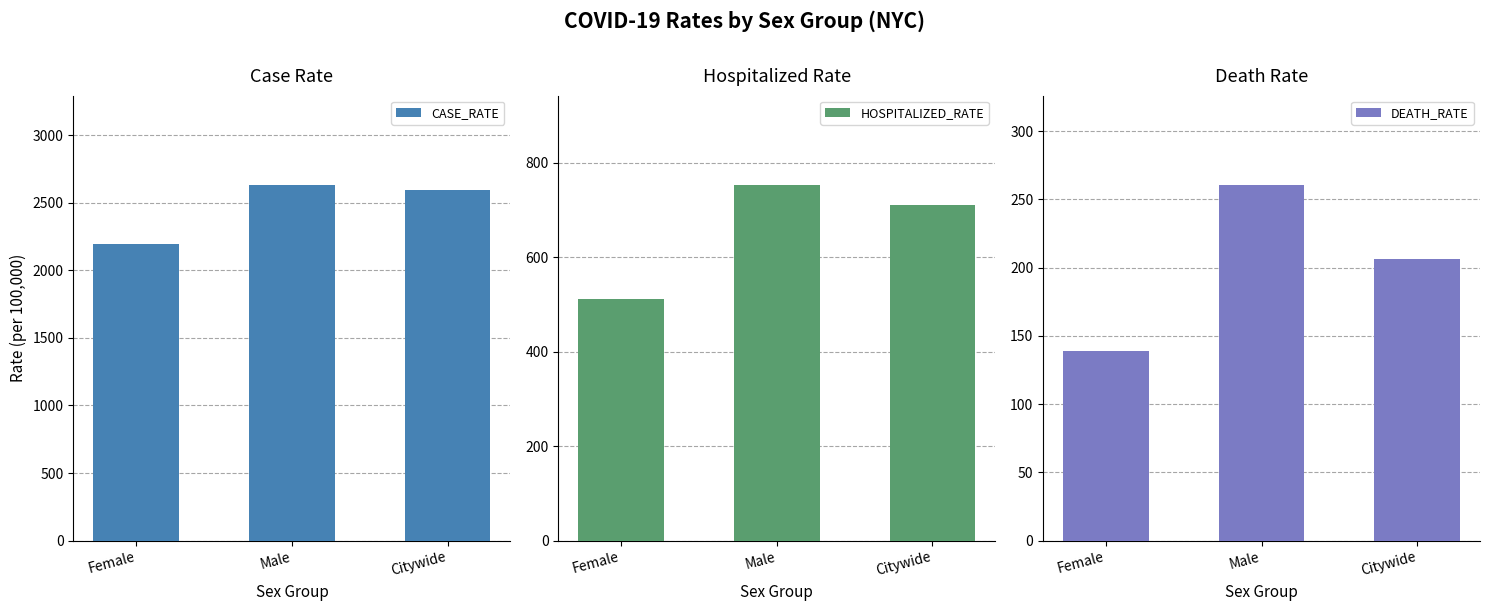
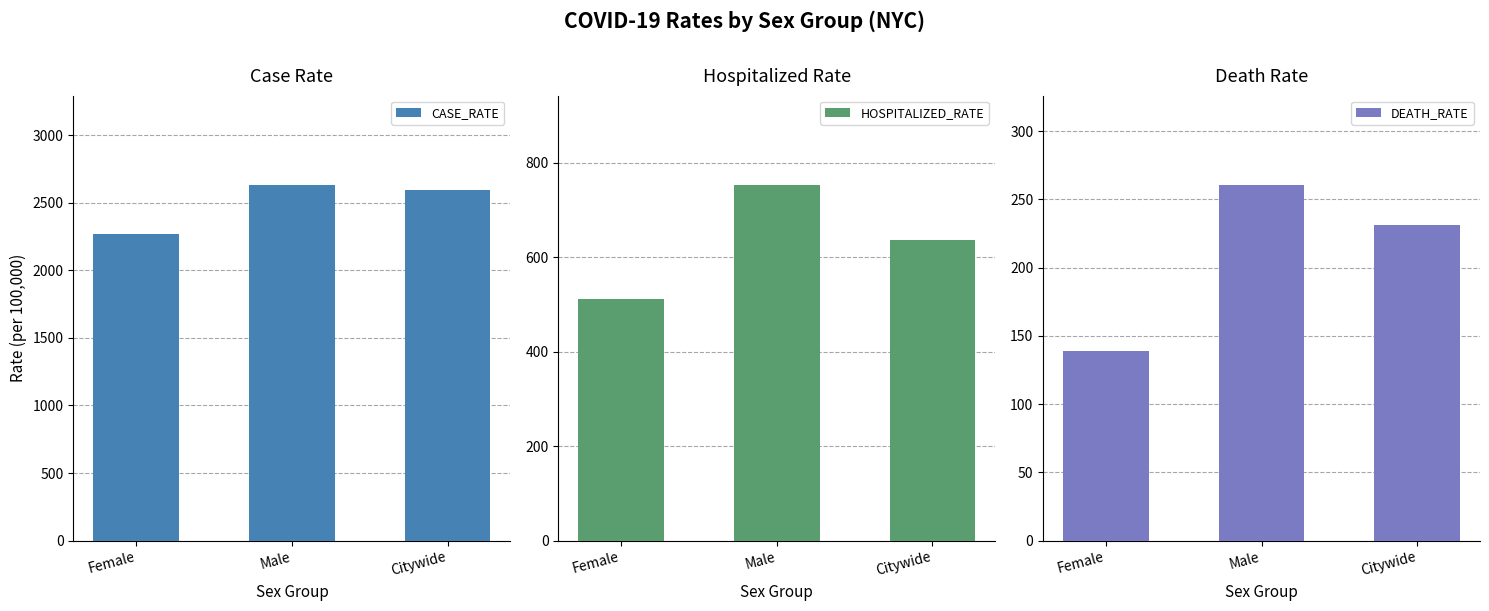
  {
    "Case Rate": {
-     "Female": 2190,
+     "Female": 2270,
      "Male": 2630,
      "Citywide": 2600
    },
    "Hospitalized Rate": {
      "Female": 510,
      "Male": 750,
-     "Citywide": 710
+     "Citywide": 640
    },
    "Death Rate": {
      "Female": 139,
      "Male": 261,
-     "Citywide": 206
+     "Citywide": 231
    }
  }
